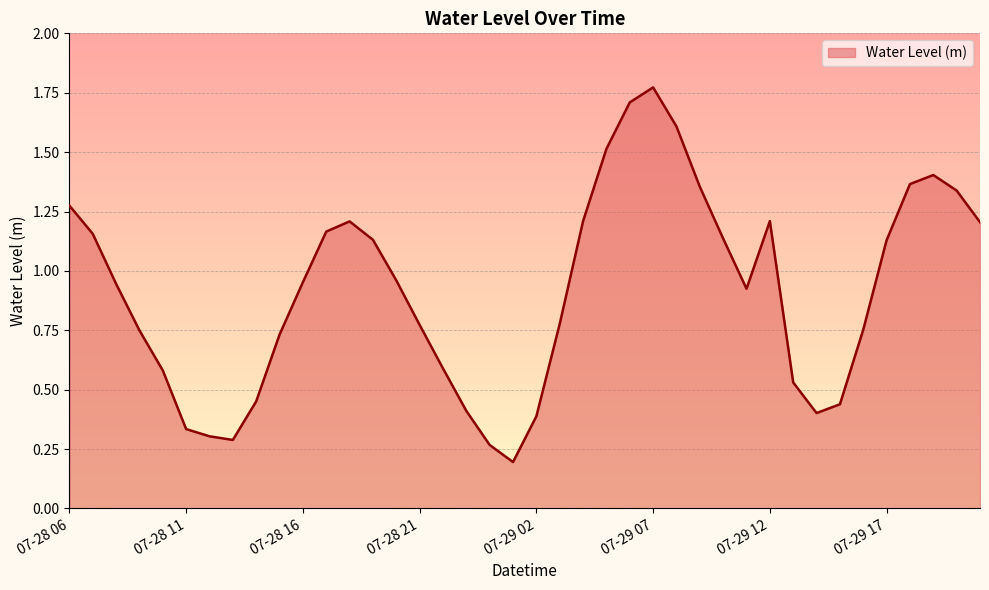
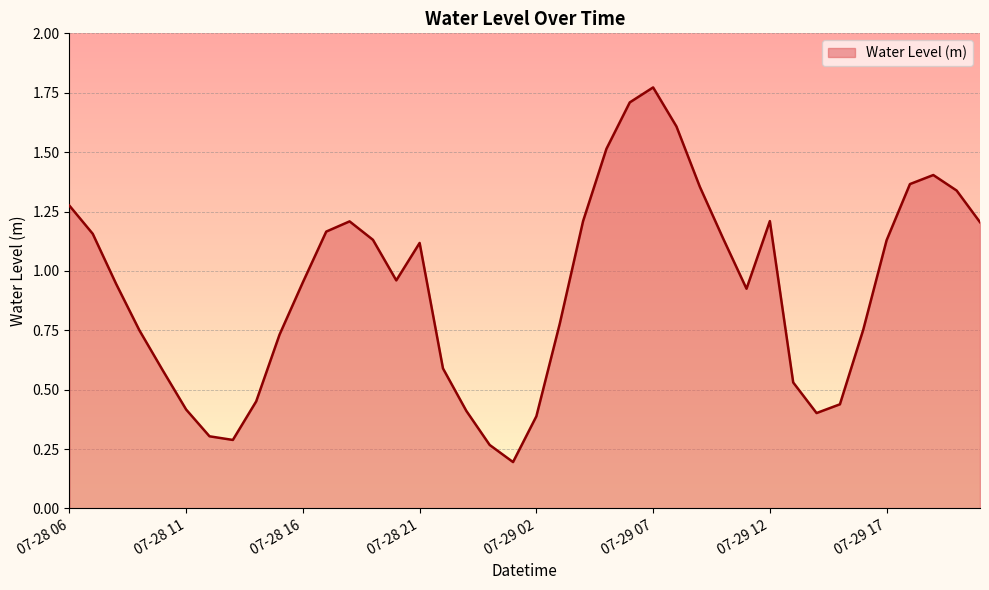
  {
    "07-28 06": 1.27,
-   "07-28 11": 0.33,
+   "07-28 11": 0.42,
    "07-28 16": 0.95,
-   "07-28 21": 0.77,
+   "07-28 21": 1.12,
    "07-29 02": 0.39,
    "07-29 07": 1.77,
    "07-29 12": 1.21,
    "07-29 17": 1.13
  }
